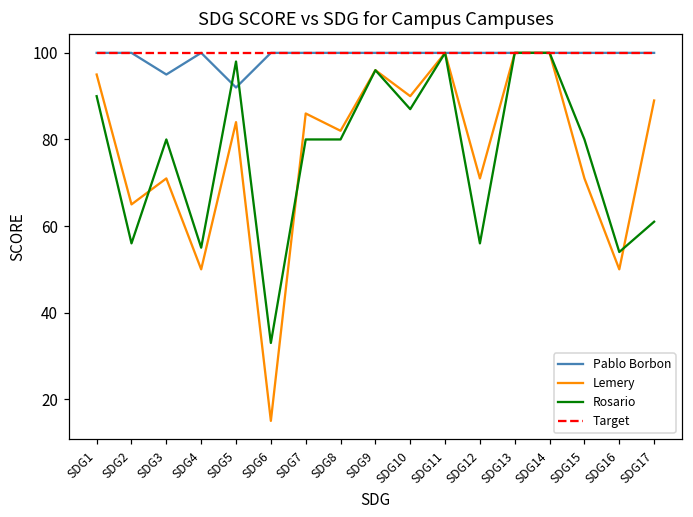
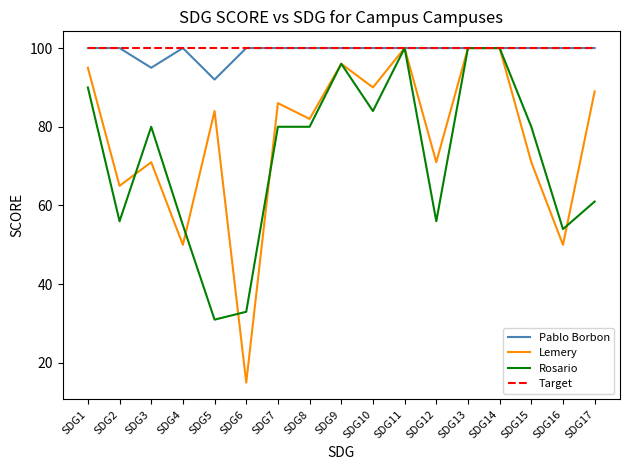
  {
    "Pablo Borbon": {
      "SDG3": 95,
      "SDG5": 92
    },
    "Lemery": {
      "SDG1": 95,
      "SDG2": 65,
      "SDG3": 71,
      "SDG4": 50,
      "SDG5": 84,
      "SDG6": 15,
      "SDG7": 86,
      "SDG8": 82,
      "SDG10": 90,
      "SDG12": 71,
      "SDG15": 71,
      "SDG16": 50,
      "SDG17": 89
    },
    "Rosario": {
      "SDG1": 90,
      "SDG2": 56,
      "SDG3": 80,
      "SDG4": 55,
-     "SDG5": 98,
+     "SDG5": 31,
      "SDG6": 33,
      "SDG7": 80,
      "SDG8": 80,
-     "SDG10": 87,
+     "SDG10": 84,
      "SDG12": 56,
      "SDG15": 80,
      "SDG16": 54,
      "SDG17": 61
    },
    "Target": {
      "SDG3": 100,
      "SDG5": 100
    }
  }
